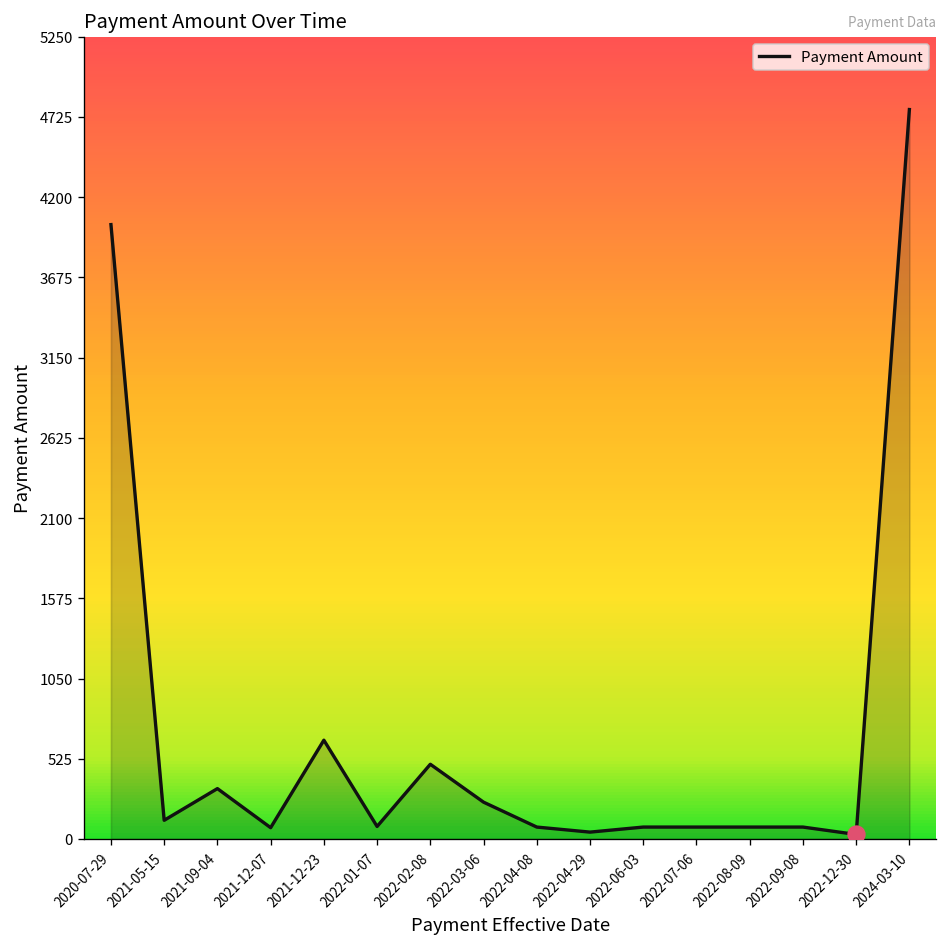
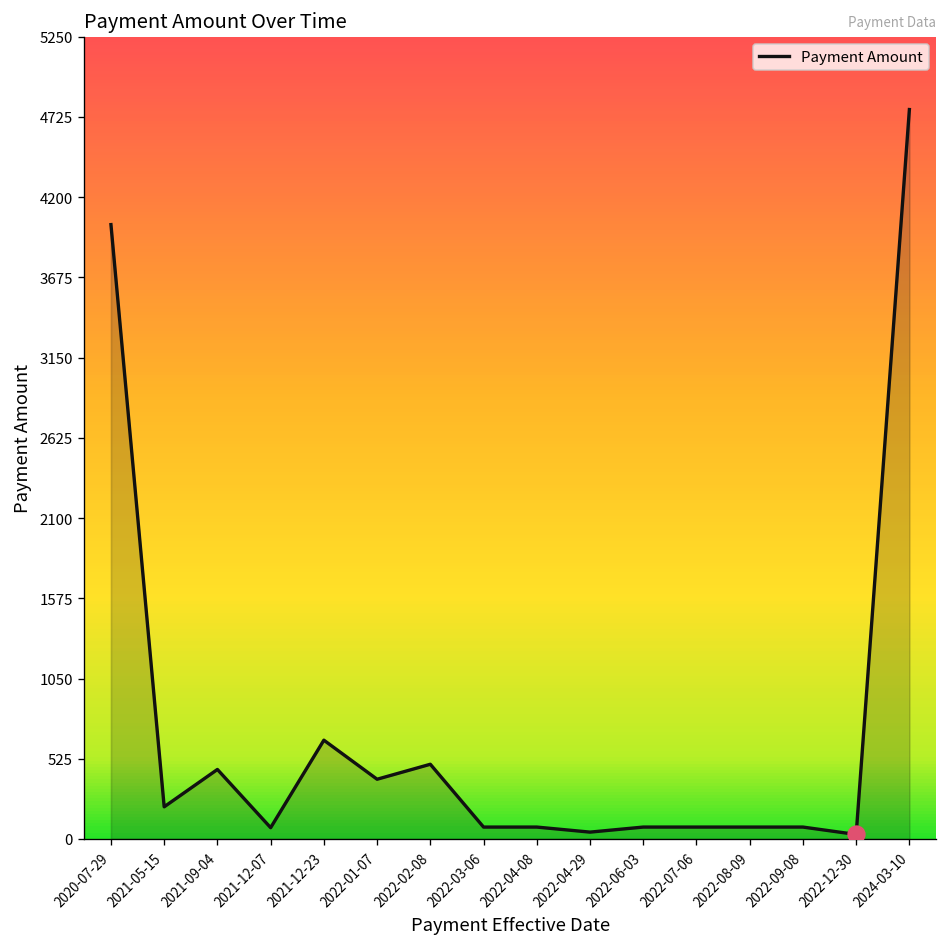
  {
    "Payment Amount": {
      "2020-07-29": 4020,
-     "2021-05-15": 120,
-     "2021-09-04": 330,
+     "2021-05-15": 210,
+     "2021-09-04": 460,
      "2021-12-07": 70,
      "2021-12-23": 650,
-     "2022-01-07": 80,
+     "2022-01-07": 390,
      "2022-02-08": 490,
-     "2022-03-06": 240,
+     "2022-03-06": 80,
      "2022-04-08": 80,
      "2022-04-29": 50,
      "2022-06-03": 80,
      "2022-07-06": 80,
      "2022-08-09": 80,
      "2022-09-08": 80,
      "2024-03-10": 4770
    }
  }
